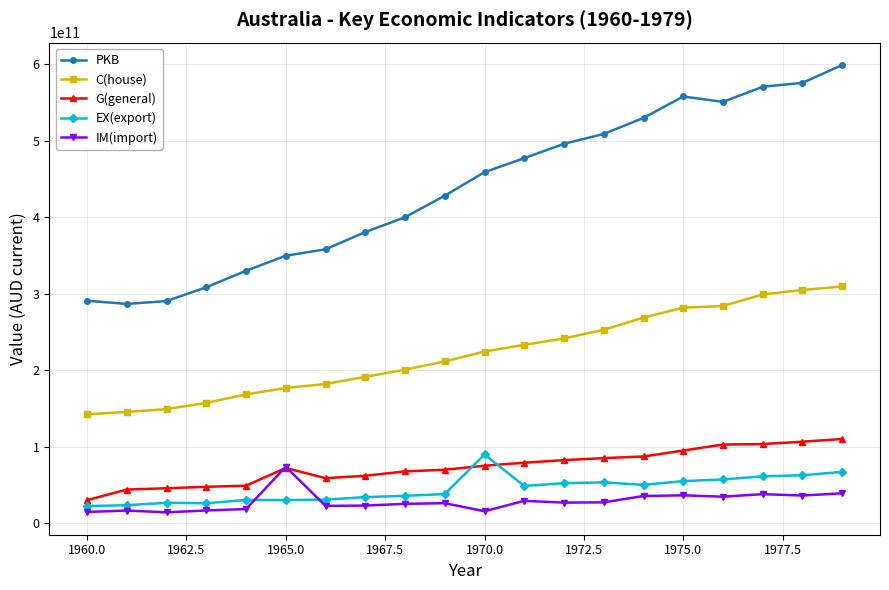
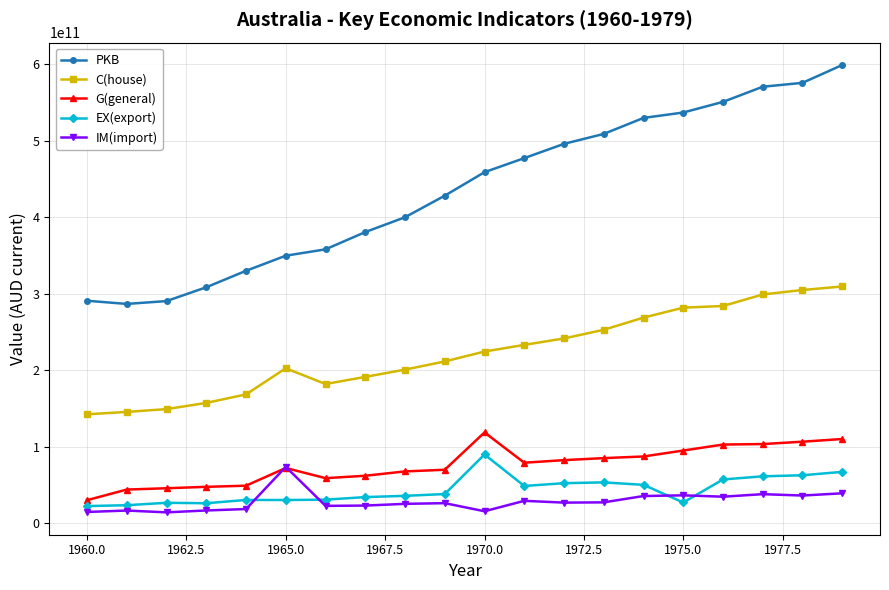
  {
    "PKB": {
      "1960.0": 290000000000,
      "1965.0": 350000000000,
      "1970.0": 460000000000,
-     "1975.0": 560000000000
+     "1975.0": 540000000000
    },
    "C(house)": {
      "1960.0": 140000000000,
-     "1965.0": 180000000000,
+     "1965.0": 200000000000,
      "1970.0": 220000000000,
      "1975.0": 280000000000
    },
    "G(general)": {
      "1960.0": 30000000000,
-     "1970.0": 80000000000,
+     "1970.0": 120000000000,
      "1975.0": 100000000000
    },
    "EX(export)": {
      "1960.0": 20000000000,
      "1965.0": 30000000000,
      "1970.0": 90000000000,
-     "1975.0": 60000000000
+     "1975.0": 30000000000
    },
    "IM(import)": {
      "1960.0": 10000000000,
      "1970.0": 20000000000,
      "1975.0": 40000000000
    }
  }
